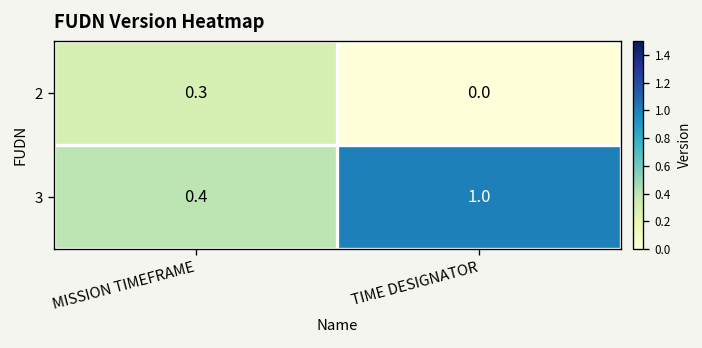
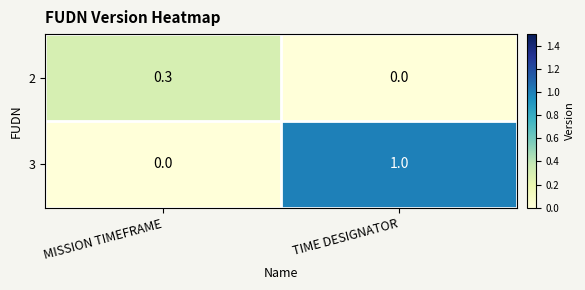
  {
    "2": {
      "MISSION TIMEFRAME": 0.3,
      "TIME DESIGNATOR": 0.0
    },
    "3": {
-     "MISSION TIMEFRAME": 0.4,
+     "MISSION TIMEFRAME": 0.0,
      "TIME DESIGNATOR": 1.0
    }
  }
